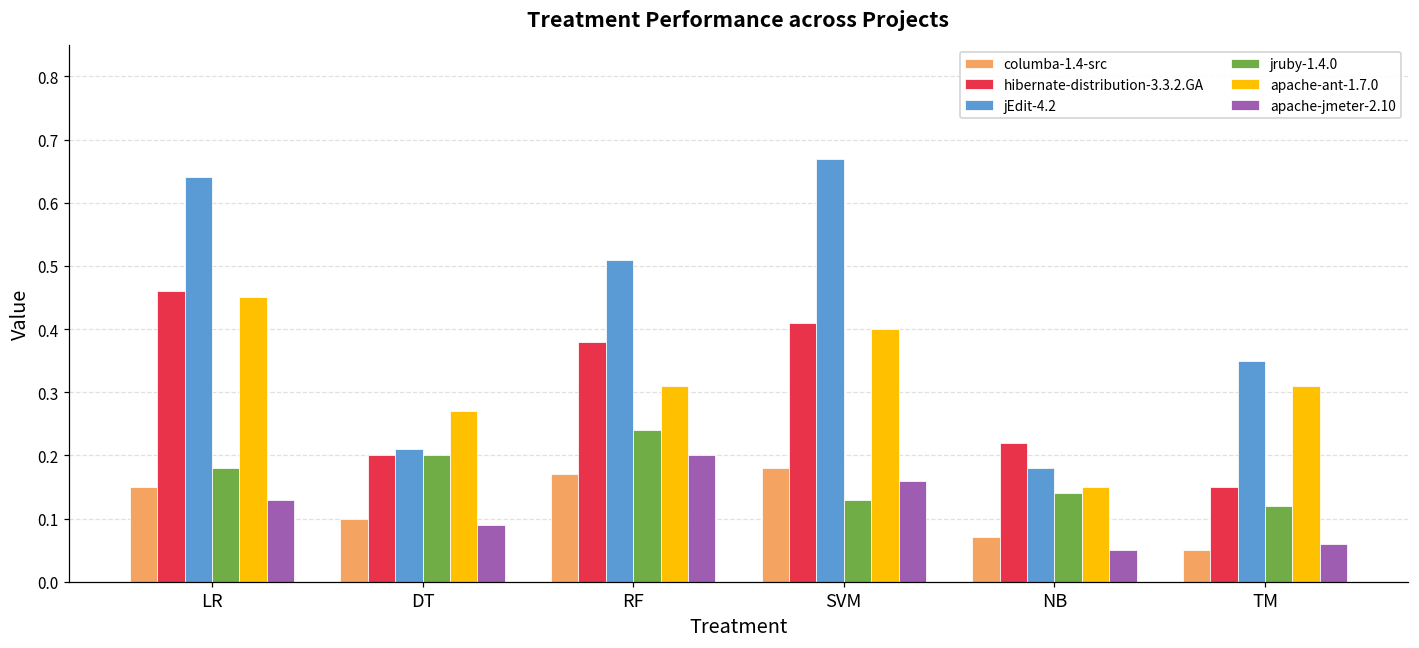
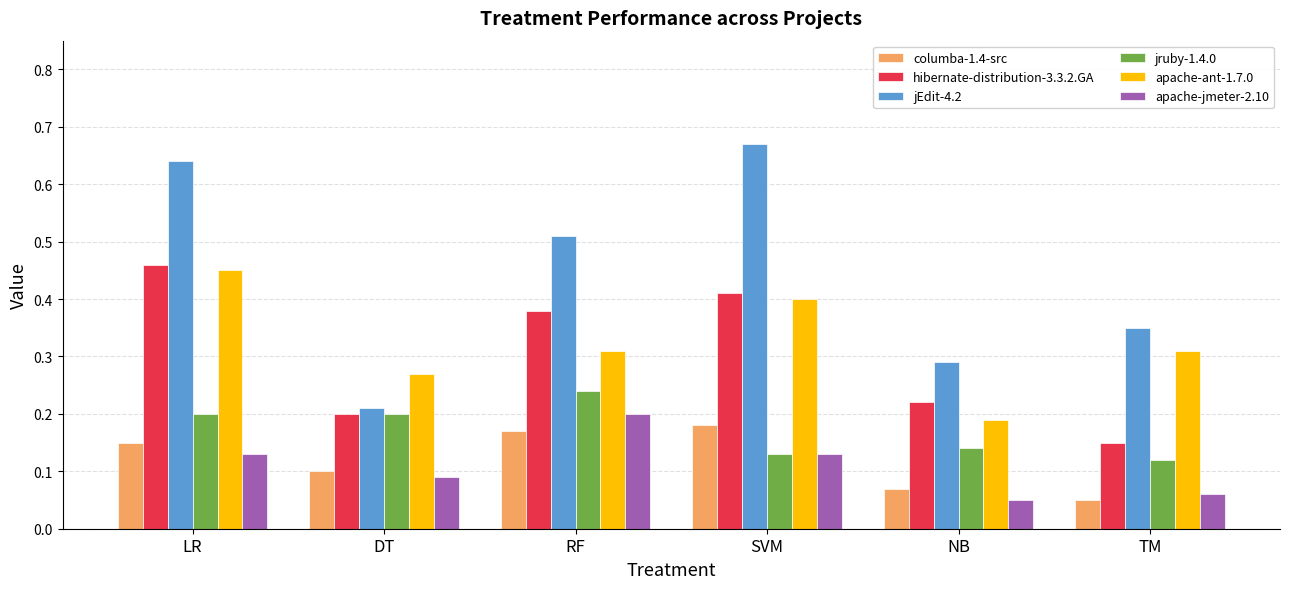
  {
    "columba-1.4-src": {
      "LR": 0.15,
      "DT": 0.10,
      "RF": 0.17,
      "SVM": 0.18,
      "NB": 0.07,
      "TM": 0.05
    },
    "hibernate-distribution-3.3.2.GA": {
      "LR": 0.46,
      "DT": 0.20,
      "RF": 0.38,
      "SVM": 0.41,
      "NB": 0.22,
      "TM": 0.15
    },
    "jEdit-4.2": {
      "LR": 0.64,
      "DT": 0.21,
      "RF": 0.51,
      "SVM": 0.67,
-     "NB": 0.18,
+     "NB": 0.29,
      "TM": 0.35
    },
    "jruby-1.4.0": {
-     "LR": 0.18,
+     "LR": 0.20,
      "DT": 0.20,
      "RF": 0.24,
      "SVM": 0.13,
      "NB": 0.14,
      "TM": 0.12
    },
    "apache-ant-1.7.0": {
      "LR": 0.45,
      "DT": 0.27,
      "RF": 0.31,
      "SVM": 0.40,
-     "NB": 0.15,
+     "NB": 0.19,
      "TM": 0.31
    },
    "apache-jmeter-2.10": {
      "LR": 0.13,
      "DT": 0.09,
      "RF": 0.20,
-     "SVM": 0.16,
+     "SVM": 0.13,
      "NB": 0.05,
      "TM": 0.06
    }
  }
